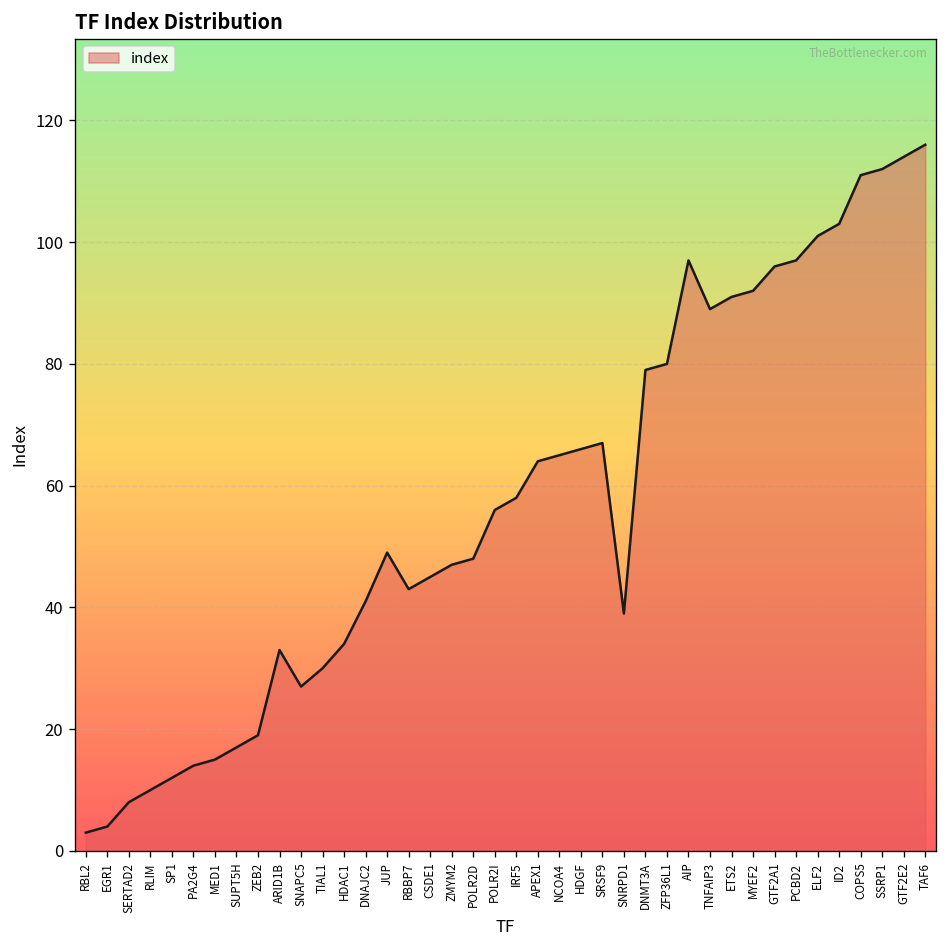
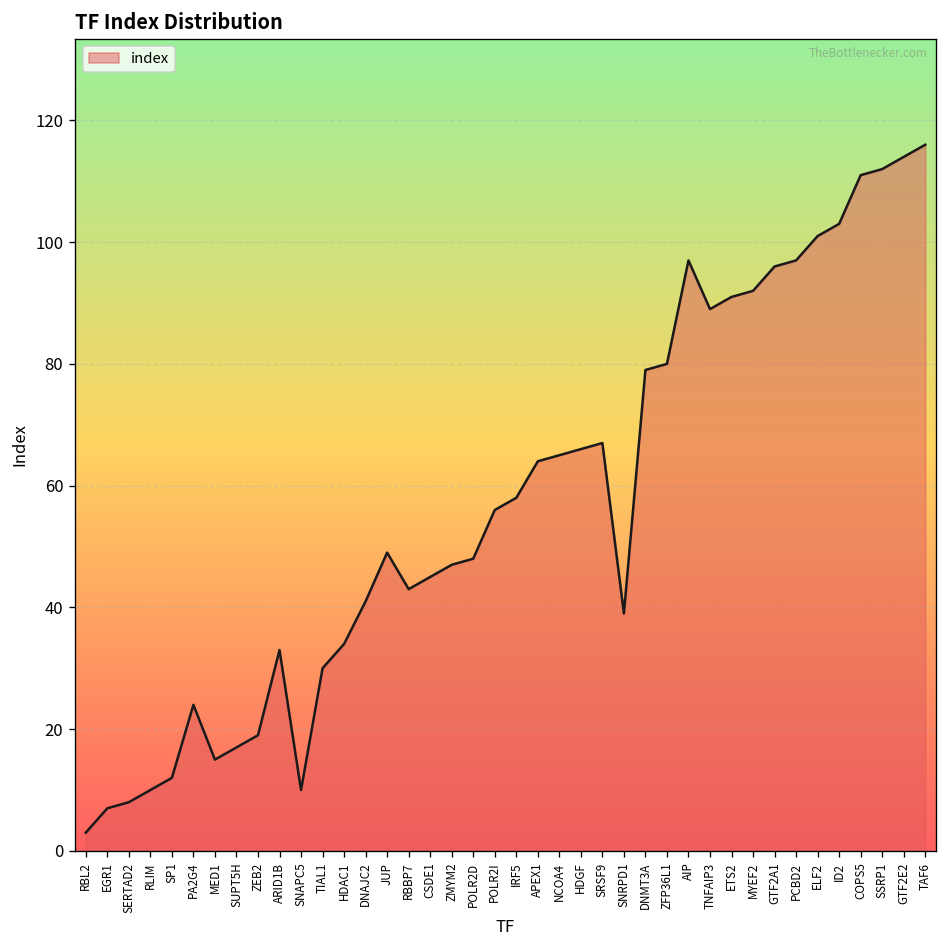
  {
    "RBL2": 3,
-   "EGR1": 4,
+   "EGR1": 7,
    "SERTAD2": 8,
    "RLIM": 10,
    "SP1": 12,
-   "PA2G4": 14,
+   "PA2G4": 24,
    "MED1": 15,
    "SUPT5H": 17,
    "ZEB2": 19,
    "ARID1B": 33,
-   "SNAPC5": 27,
+   "SNAPC5": 10,
    "TIAL1": 30,
    "HDAC1": 34,
    "DNAJC2": 41,
    "JUP": 49,
    "RBBP7": 43,
    "CSDE1": 45,
    "ZMYM2": 47,
    "POLR2D": 48,
    "POLR2I": 56,
    "IRF5": 58,
    "APEX1": 64,
    "NCOA4": 65,
    "HDGF": 66,
    "SRSF9": 67,
    "SNRPD1": 39,
    "DNMT3A": 79,
    "ZFP36L1": 80,
    "AIP": 97,
    "TNFAIP3": 89,
    "ETS2": 91,
    "MYEF2": 92,
    "GTF2A1": 96,
    "PCBD2": 97,
    "ELF2": 101,
    "ID2": 103,
    "COPS5": 111,
    "SSRP1": 112,
    "GTF2E2": 114,
    "TAF6": 116
  }
